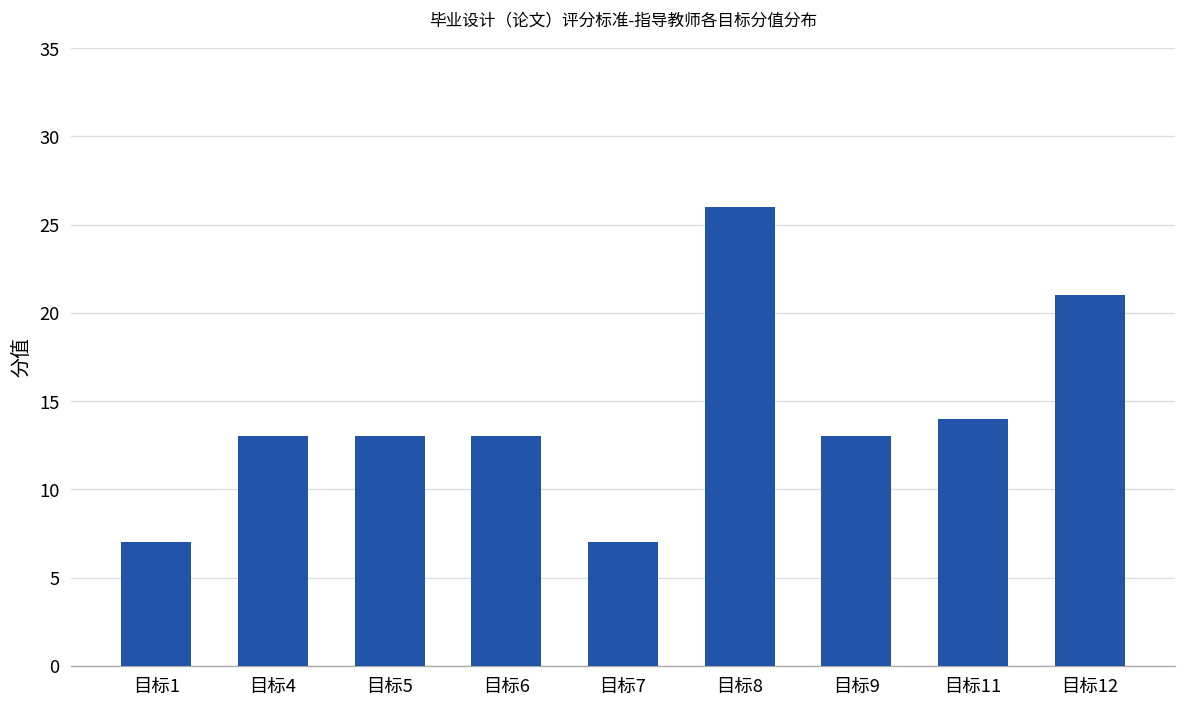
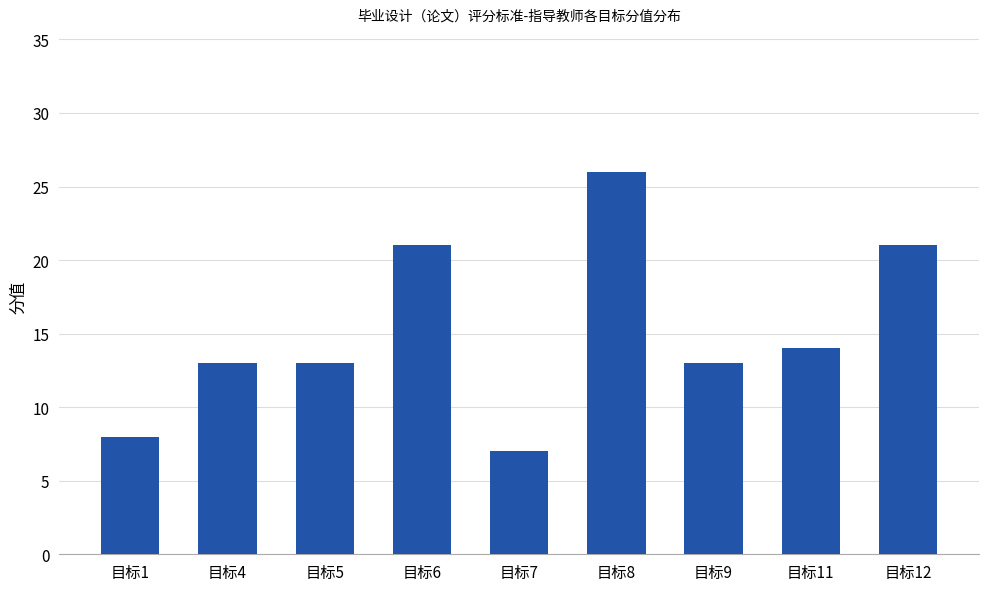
  {
-   "目标1": 7,
+   "目标1": 8,
    "目标4": 13,
    "目标5": 13,
-   "目标6": 13,
+   "目标6": 21,
    "目标7": 7,
    "目标8": 26,
    "目标9": 13,
    "目标11": 14,
    "目标12": 21
  }
